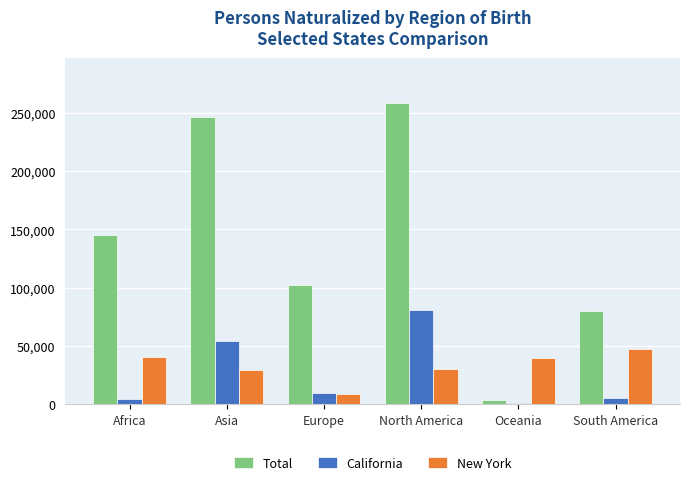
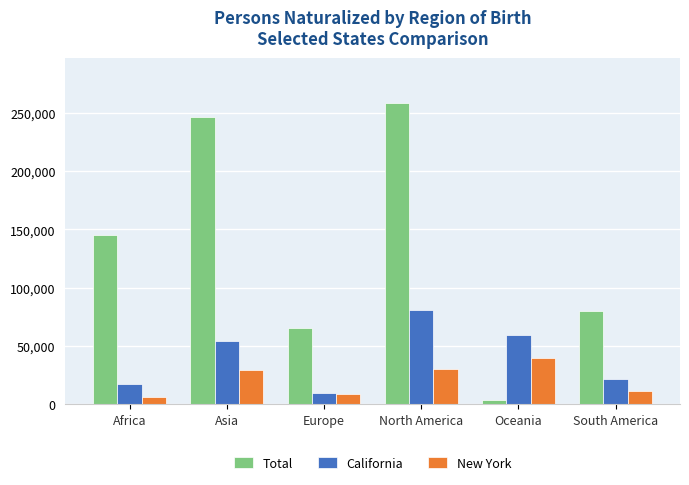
  {
    "Total": {
      "Africa": "145,000",
      "Asia": "247,000",
-     "Europe": "102,000",
+     "Europe": "65,000",
      "North America": "258,000",
      "Oceania": "3,000",
      "South America": "80,000"
    },
    "California": {
-     "Africa": "5,000",
+     "Africa": "17,000",
      "Asia": "54,000",
      "Europe": "10,000",
      "North America": "80,000",
-     "Oceania": "1,000",
-     "South America": "5,000"
+     "Oceania": "59,000",
+     "South America": "21,000"
    },
    "New York": {
-     "Africa": "41,000",
+     "Africa": "6,000",
      "Asia": "30,000",
      "Europe": "9,000",
      "North America": "31,000",
      "Oceania": "40,000",
-     "South America": "47,000"
+     "South America": "11,000"
    }
  }
